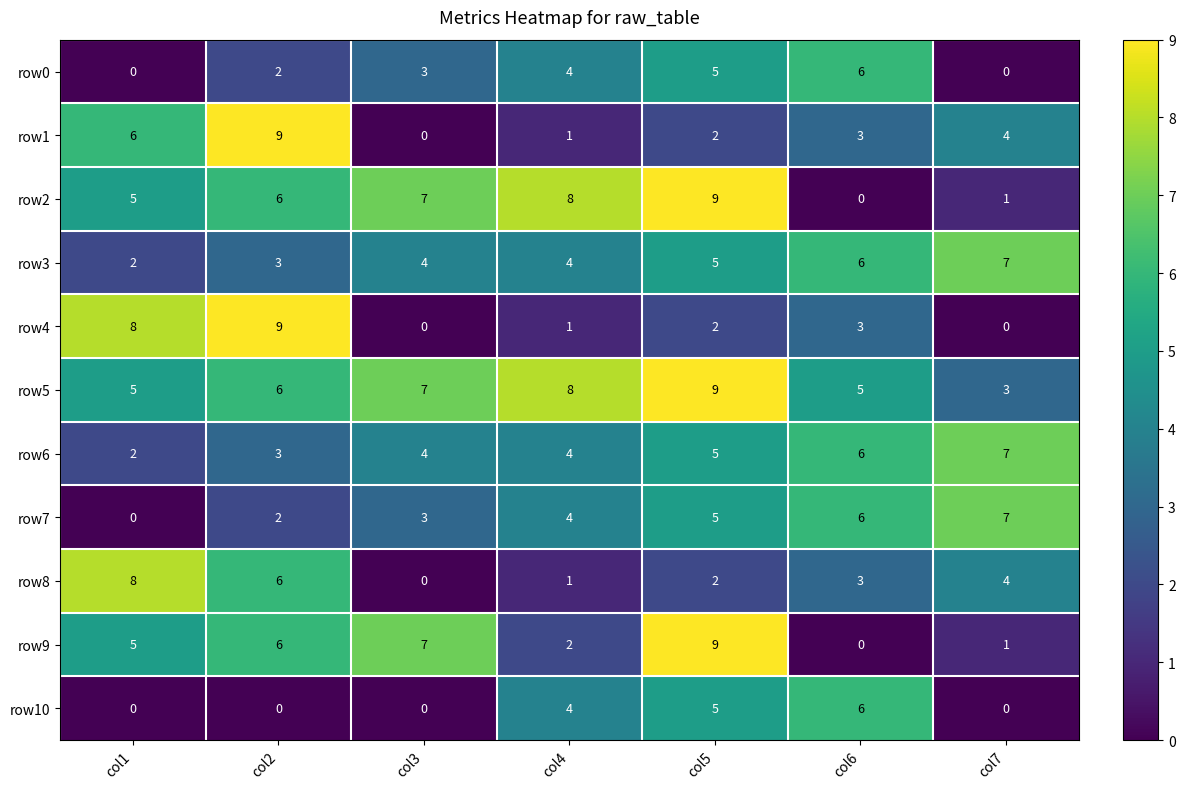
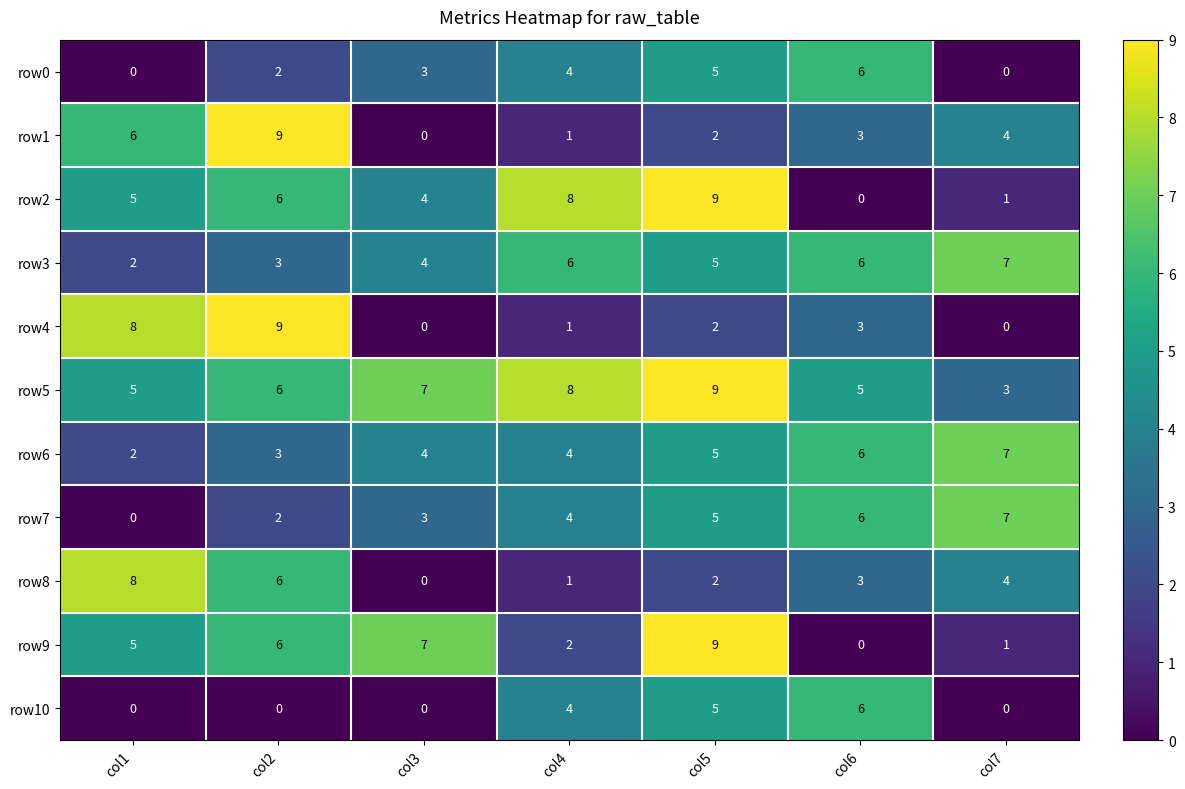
  {
    "row0": {
      "col1": 0,
      "col2": 2,
      "col3": 3,
      "col4": 4,
      "col5": 5,
      "col6": 6,
      "col7": 0
    },
    "row1": {
      "col1": 6,
      "col2": 9,
      "col3": 0,
      "col4": 1,
      "col5": 2,
      "col6": 3,
      "col7": 4
    },
    "row2": {
      "col1": 5,
      "col2": 6,
-     "col3": 7,
+     "col3": 4,
      "col4": 8,
      "col5": 9,
      "col6": 0,
      "col7": 1
    },
    "row3": {
      "col1": 2,
      "col2": 3,
      "col3": 4,
-     "col4": 4,
+     "col4": 6,
      "col5": 5,
      "col6": 6,
      "col7": 7
    },
    "row4": {
      "col1": 8,
      "col2": 9,
      "col3": 0,
      "col4": 1,
      "col5": 2,
      "col6": 3,
      "col7": 0
    },
    "row5": {
      "col1": 5,
      "col2": 6,
      "col3": 7,
      "col4": 8,
      "col5": 9,
      "col6": 5,
      "col7": 3
    },
    "row6": {
      "col1": 2,
      "col2": 3,
      "col3": 4,
      "col4": 4,
      "col5": 5,
      "col6": 6,
      "col7": 7
    },
    "row7": {
      "col1": 0,
      "col2": 2,
      "col3": 3,
      "col4": 4,
      "col5": 5,
      "col6": 6,
      "col7": 7
    },
    "row8": {
      "col1": 8,
      "col2": 6,
      "col3": 0,
      "col4": 1,
      "col5": 2,
      "col6": 3,
      "col7": 4
    },
    "row9": {
      "col1": 5,
      "col2": 6,
      "col3": 7,
      "col4": 2,
      "col5": 9,
      "col6": 0,
      "col7": 1
    },
    "row10": {
      "col1": 0,
      "col2": 0,
      "col3": 0,
      "col4": 4,
      "col5": 5,
      "col6": 6,
      "col7": 0
    }
  }
